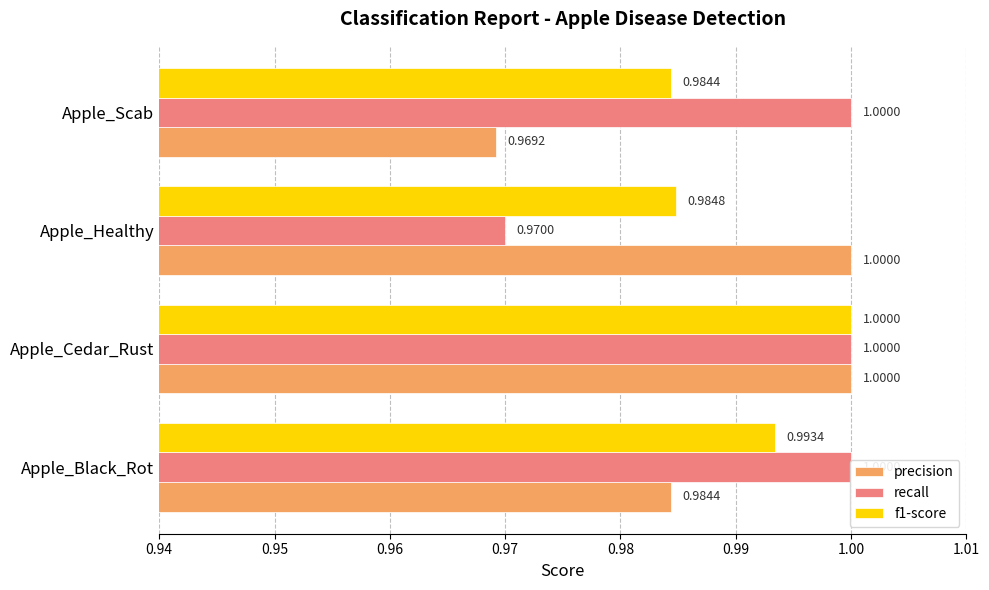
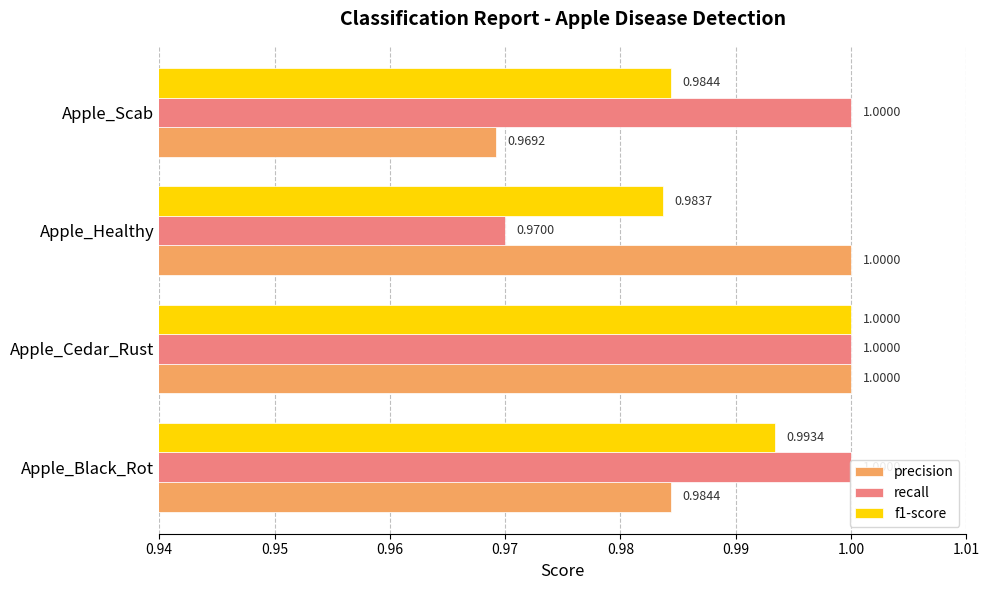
  {
    "f1-score": {
      "Apple_Scab": 0.9844,
-     "Apple_Healthy": 0.9848,
+     "Apple_Healthy": 0.9837,
      "Apple_Cedar_Rust": 1.0000,
      "Apple_Black_Rot": 0.9934
    }
  }
